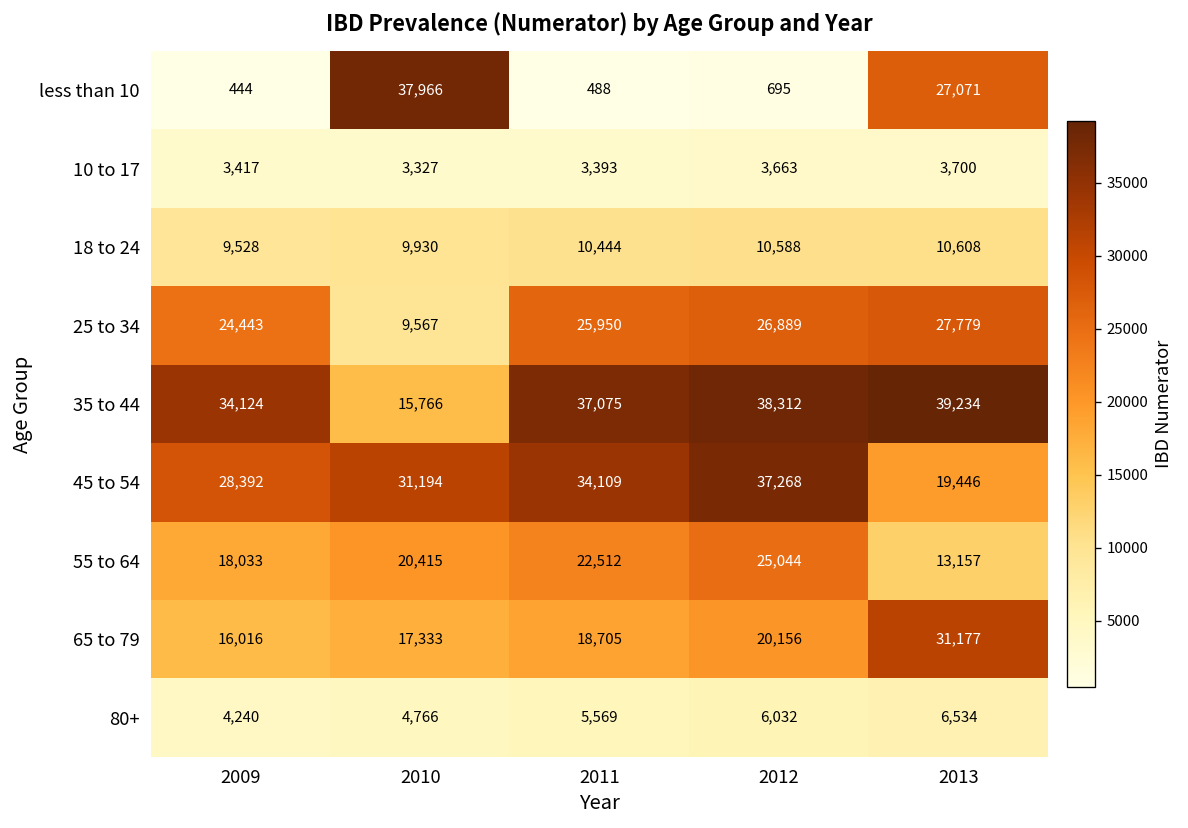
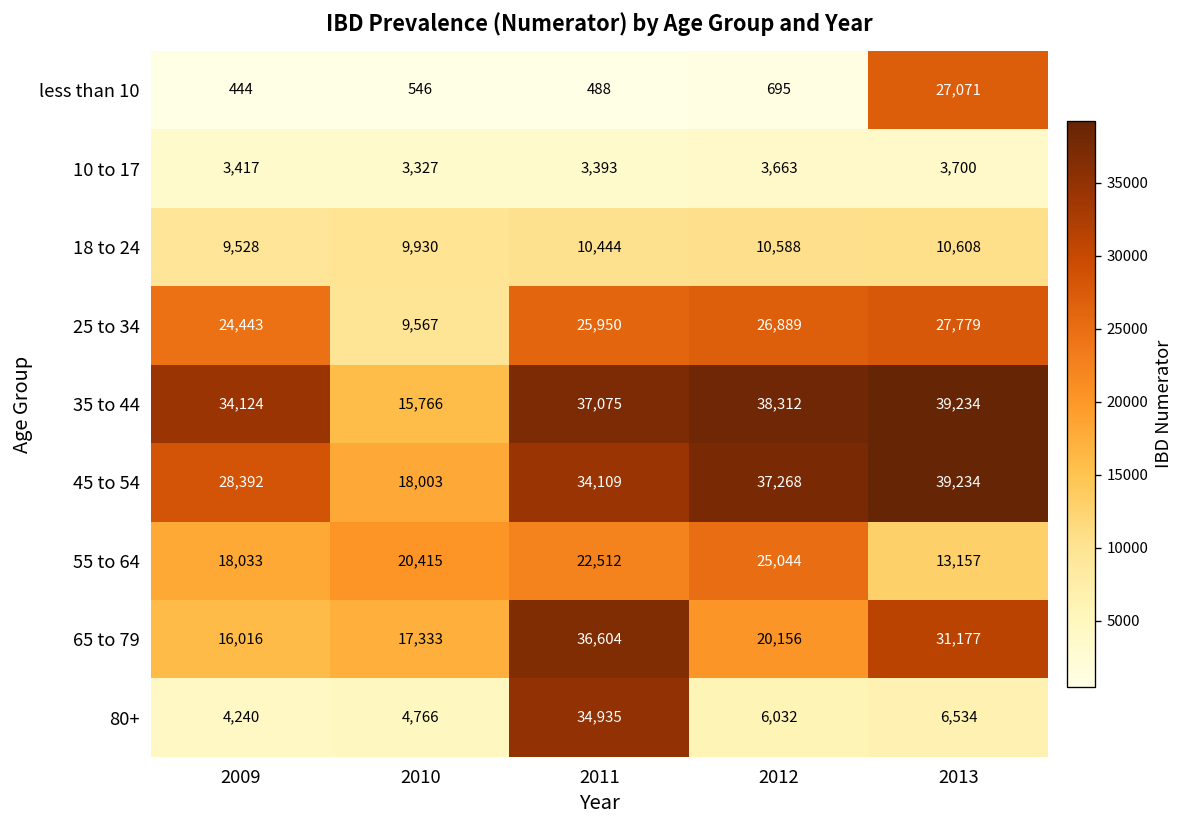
  {
    "less than 10": {
      "2009": "444",
-     "2010": "37,966",
+     "2010": "546",
      "2011": "488",
      "2012": "695",
      "2013": "27,071"
    },
    "10 to 17": {
      "2009": "3,417",
      "2010": "3,327",
      "2011": "3,393",
      "2012": "3,663",
      "2013": "3,700"
    },
    "18 to 24": {
      "2009": "9,528",
      "2010": "9,930",
      "2011": "10,444",
      "2012": "10,588",
      "2013": "10,608"
    },
    "25 to 34": {
      "2009": "24,443",
      "2010": "9,567",
      "2011": "25,950",
      "2012": "26,889",
      "2013": "27,779"
    },
    "35 to 44": {
      "2009": "34,124",
      "2010": "15,766",
      "2011": "37,075",
      "2012": "38,312",
      "2013": "39,234"
    },
    "45 to 54": {
      "2009": "28,392",
-     "2010": "31,194",
+     "2010": "18,003",
      "2011": "34,109",
      "2012": "37,268",
-     "2013": "19,446"
+     "2013": "39,234"
    },
    "55 to 64": {
      "2009": "18,033",
      "2010": "20,415",
      "2011": "22,512",
      "2012": "25,044",
      "2013": "13,157"
    },
    "65 to 79": {
      "2009": "16,016",
      "2010": "17,333",
-     "2011": "18,705",
+     "2011": "36,604",
      "2012": "20,156",
      "2013": "31,177"
    },
    "80+": {
      "2009": "4,240",
      "2010": "4,766",
-     "2011": "5,569",
+     "2011": "34,935",
      "2012": "6,032",
      "2013": "6,534"
    }
  }
